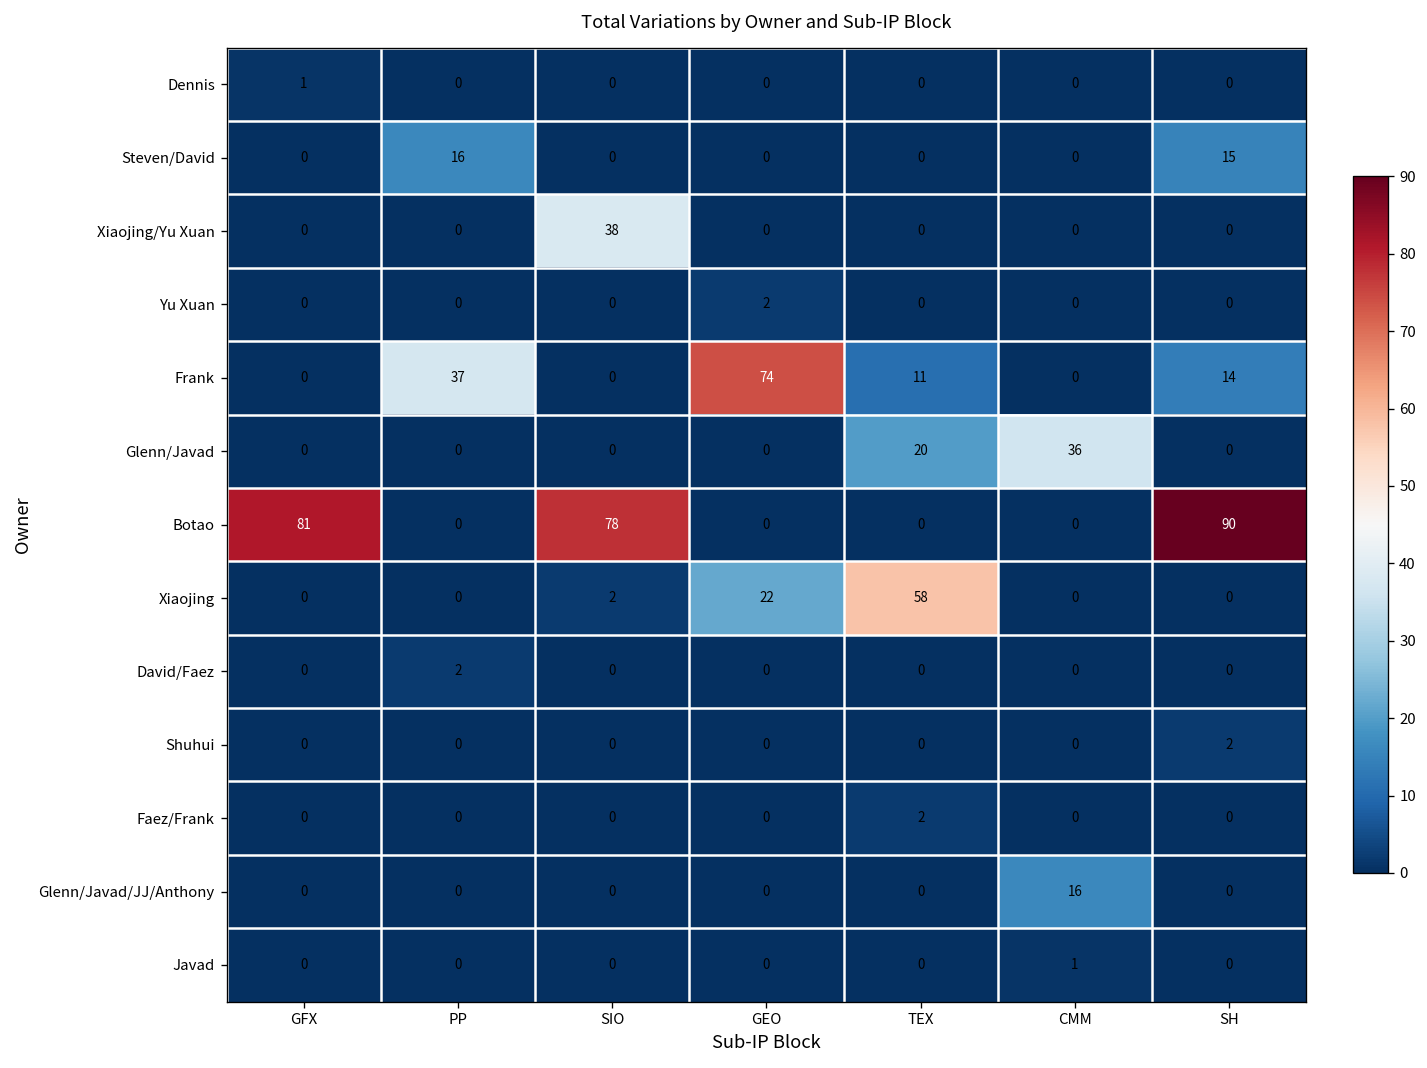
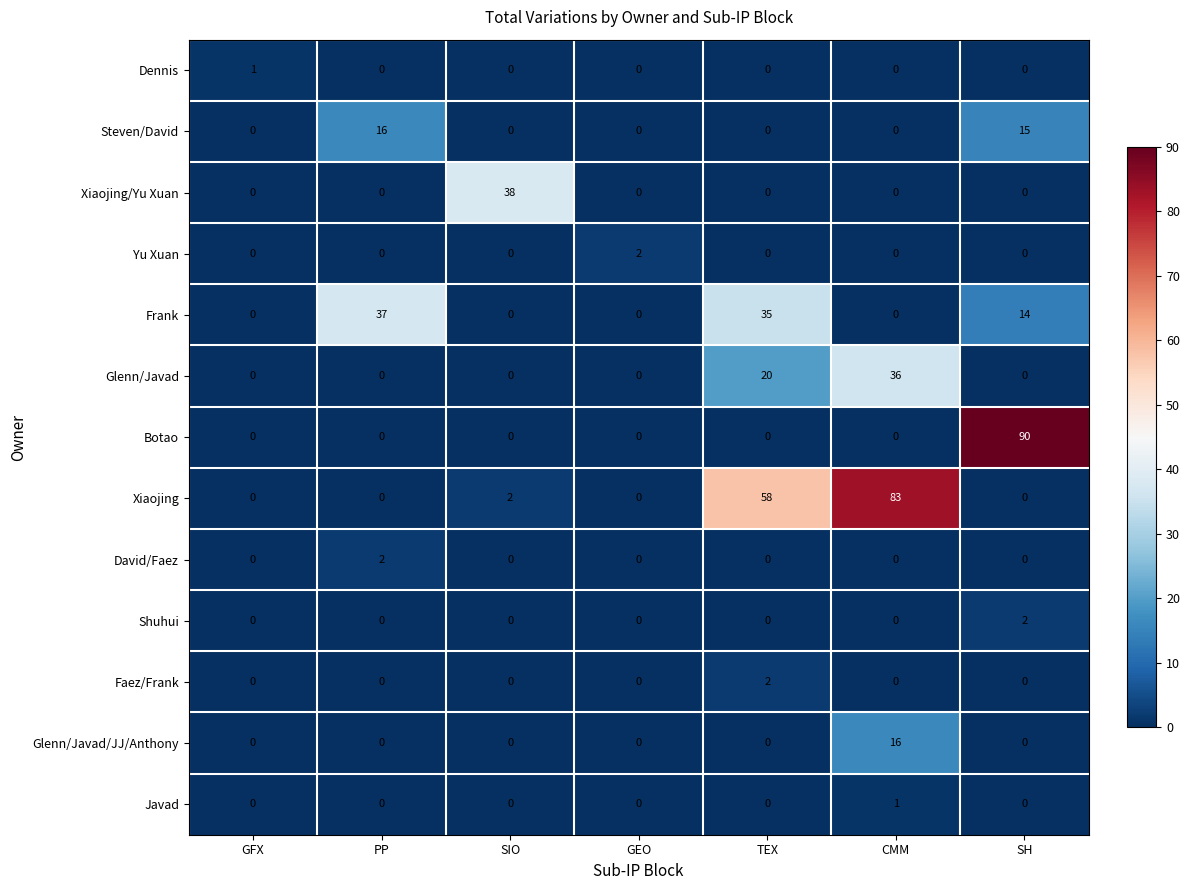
  {
    "Dennis": {
      "GFX": 1,
      "PP": 0,
      "SIO": 0,
      "GEO": 0,
      "TEX": 0,
      "CMM": 0,
      "SH": 0
    },
    "Steven/David": {
      "GFX": 0,
      "PP": 16,
      "SIO": 0,
      "GEO": 0,
      "TEX": 0,
      "CMM": 0,
      "SH": 15
    },
    "Xiaojing/Yu Xuan": {
      "GFX": 0,
      "PP": 0,
      "SIO": 38,
      "GEO": 0,
      "TEX": 0,
      "CMM": 0,
      "SH": 0
    },
    "Yu Xuan": {
      "GFX": 0,
      "PP": 0,
      "SIO": 0,
      "GEO": 2,
      "TEX": 0,
      "CMM": 0,
      "SH": 0
    },
    "Frank": {
      "GFX": 0,
      "PP": 37,
      "SIO": 0,
-     "GEO": 74,
-     "TEX": 11,
+     "GEO": 0,
+     "TEX": 35,
      "CMM": 0,
      "SH": 14
    },
    "Glenn/Javad": {
      "GFX": 0,
      "PP": 0,
      "SIO": 0,
      "GEO": 0,
      "TEX": 20,
      "CMM": 36,
      "SH": 0
    },
    "Botao": {
-     "GFX": 81,
+     "GFX": 0,
      "PP": 0,
-     "SIO": 78,
+     "SIO": 0,
      "GEO": 0,
      "TEX": 0,
      "CMM": 0,
      "SH": 90
    },
    "Xiaojing": {
      "GFX": 0,
      "PP": 0,
      "SIO": 2,
-     "GEO": 22,
+     "GEO": 0,
      "TEX": 58,
-     "CMM": 0,
+     "CMM": 83,
      "SH": 0
    },
    "David/Faez": {
      "GFX": 0,
      "PP": 2,
      "SIO": 0,
      "GEO": 0,
      "TEX": 0,
      "CMM": 0,
      "SH": 0
    },
    "Shuhui": {
      "GFX": 0,
      "PP": 0,
      "SIO": 0,
      "GEO": 0,
      "TEX": 0,
      "CMM": 0,
      "SH": 2
    },
    "Faez/Frank": {
      "GFX": 0,
      "PP": 0,
      "SIO": 0,
      "GEO": 0,
      "TEX": 2,
      "CMM": 0,
      "SH": 0
    },
    "Glenn/Javad/JJ/Anthony": {
      "GFX": 0,
      "PP": 0,
      "SIO": 0,
      "GEO": 0,
      "TEX": 0,
      "CMM": 16,
      "SH": 0
    },
    "Javad": {
      "GFX": 0,
      "PP": 0,
      "SIO": 0,
      "GEO": 0,
      "TEX": 0,
      "CMM": 1,
      "SH": 0
    }
  }
